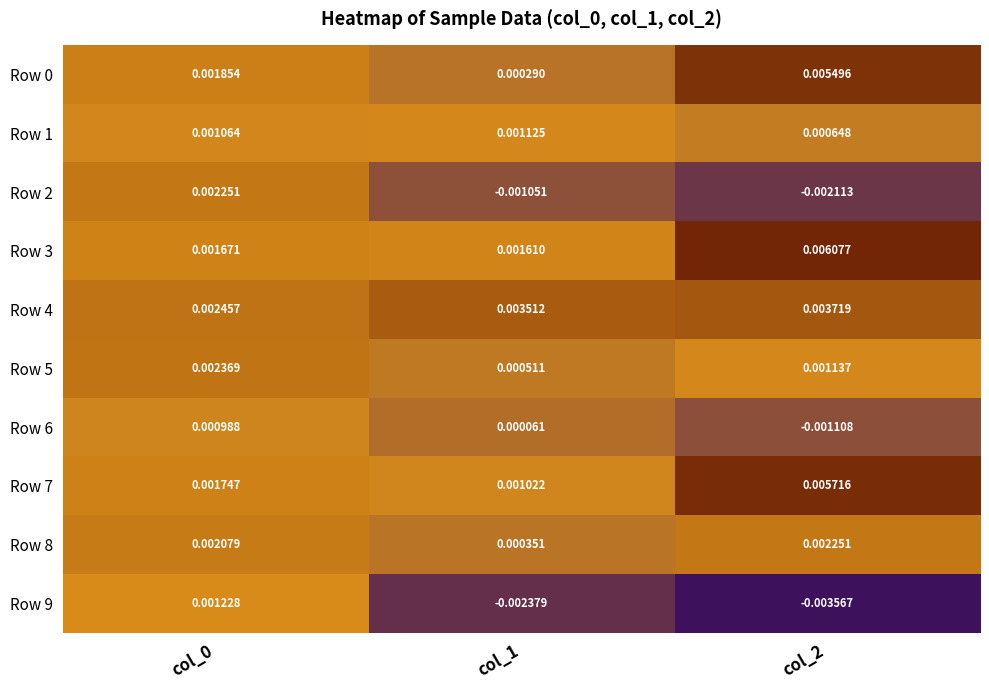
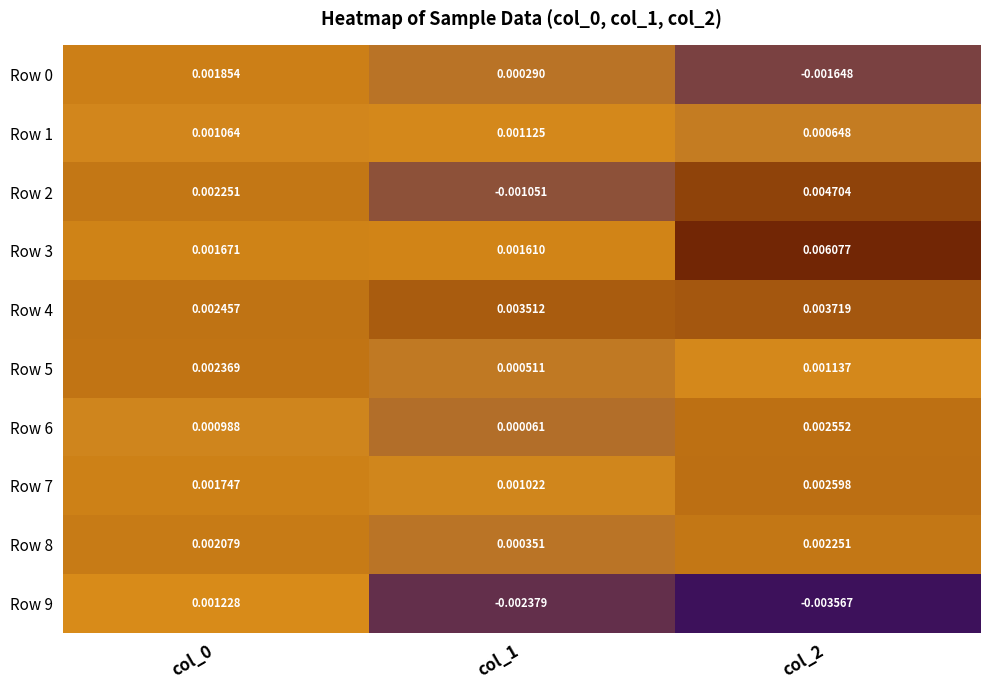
  {
    "Row 0": {
      "col_0": 0.001854,
      "col_1": 0.000290,
-     "col_2": 0.005496
+     "col_2": -0.001648
    },
    "Row 1": {
      "col_0": 0.001064,
      "col_1": 0.001125,
      "col_2": 0.000648
    },
    "Row 2": {
      "col_0": 0.002251,
      "col_1": -0.001051,
-     "col_2": -0.002113
+     "col_2": 0.004704
    },
    "Row 3": {
      "col_0": 0.001671,
      "col_1": 0.001610,
      "col_2": 0.006077
    },
    "Row 4": {
      "col_0": 0.002457,
      "col_1": 0.003512,
      "col_2": 0.003719
    },
    "Row 5": {
      "col_0": 0.002369,
      "col_1": 0.000511,
      "col_2": 0.001137
    },
    "Row 6": {
      "col_0": 0.000988,
      "col_1": 0.000061,
-     "col_2": -0.001108
+     "col_2": 0.002552
    },
    "Row 7": {
      "col_0": 0.001747,
      "col_1": 0.001022,
-     "col_2": 0.005716
+     "col_2": 0.002598
    },
    "Row 8": {
      "col_0": 0.002079,
      "col_1": 0.000351,
      "col_2": 0.002251
    },
    "Row 9": {
      "col_0": 0.001228,
      "col_1": -0.002379,
      "col_2": -0.003567
    }
  }
